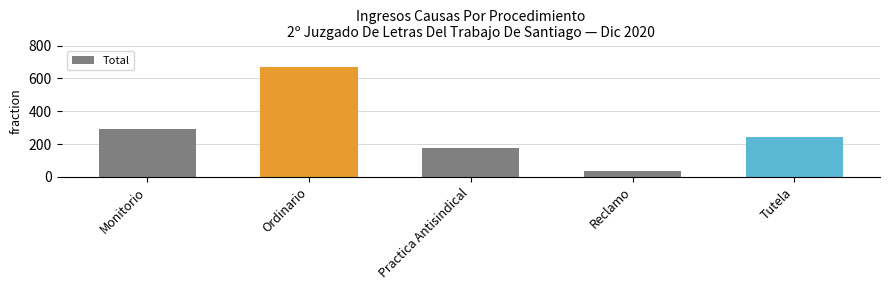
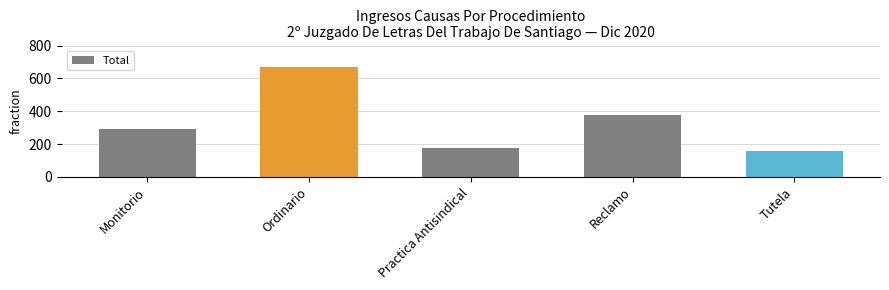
  {
    "Monitorio": 290,
    "Ordinario": 670,
    "Practica Antisindical": 180,
-   "Reclamo": 40,
-   "Tutela": 240
+   "Reclamo": 380,
+   "Tutela": 160
  }
